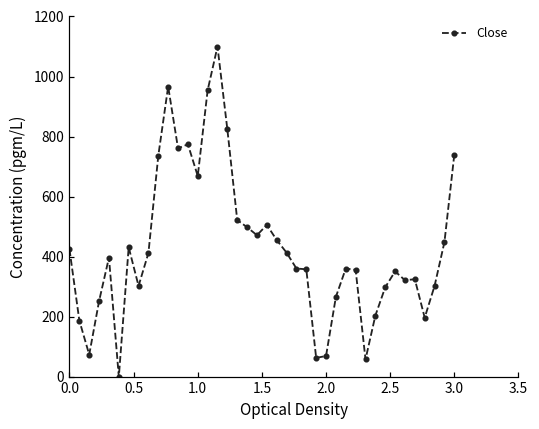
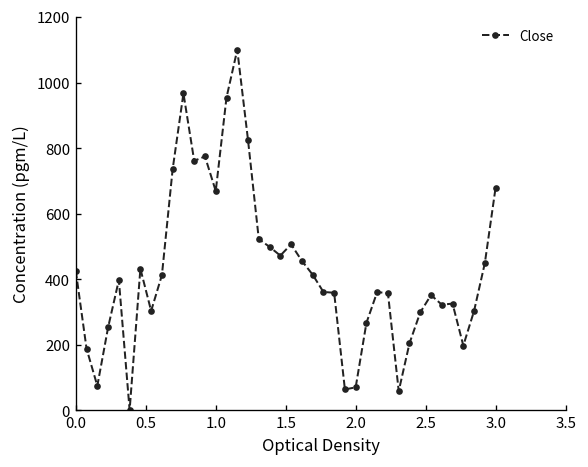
  {
    "0.0": 420,
    "1.0": 670,
    "2.0": 70,
-   "3.0": 740
+   "3.0": 680
  }
